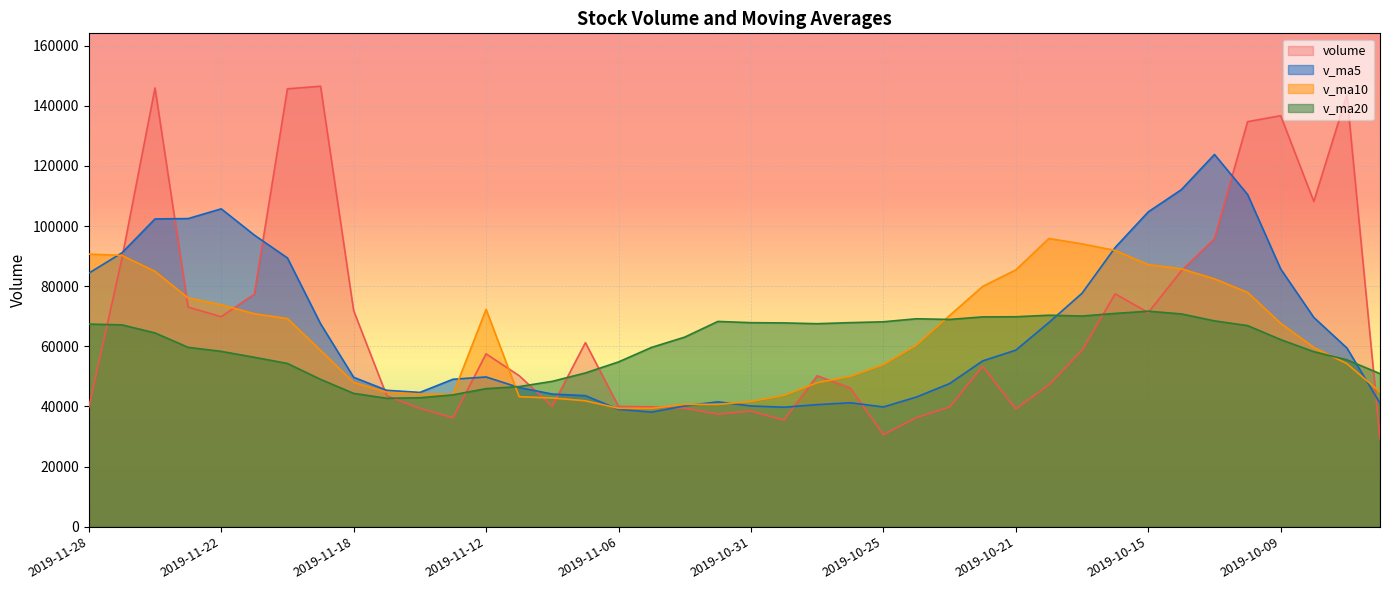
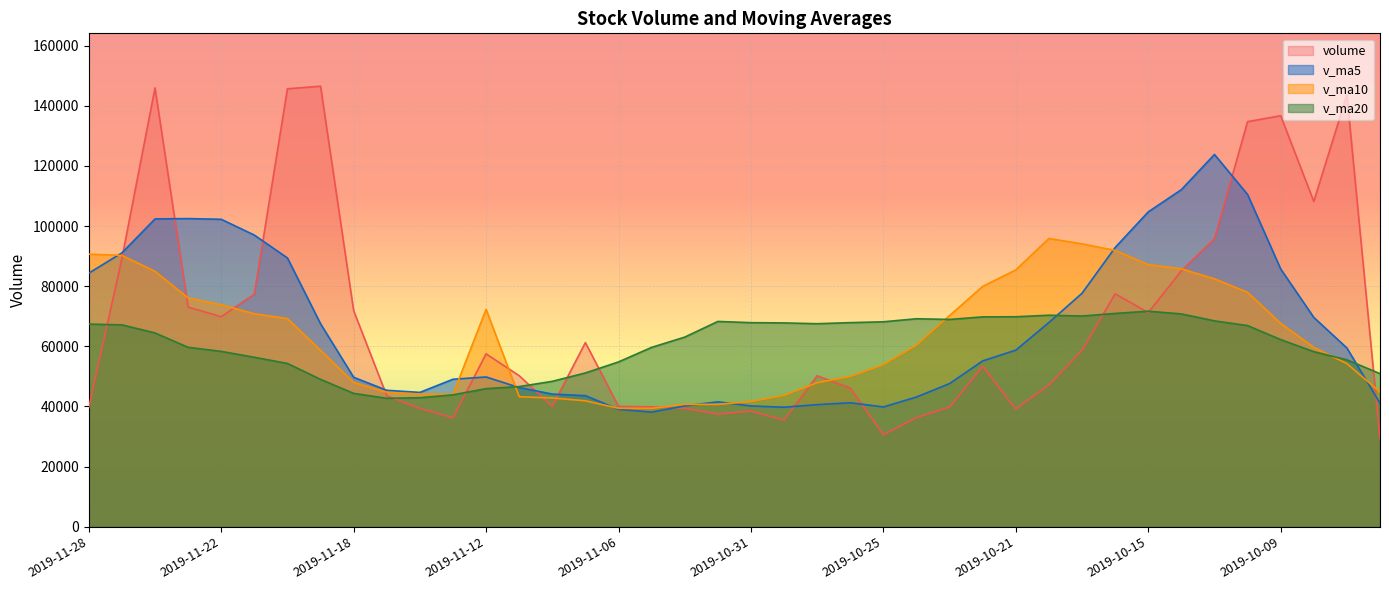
  {
    "volume": {
      "2019-11-28": 40000,
      "2019-11-22": 70000,
      "2019-11-18": 72000,
      "2019-11-12": 57000,
      "2019-10-31": 38000,
      "2019-10-25": 31000,
      "2019-10-21": 39000,
      "2019-10-09": 137000
    },
    "v_ma5": {
      "2019-11-28": 84000,
-     "2019-11-22": 106000,
+     "2019-11-22": 102000,
      "2019-11-18": 50000,
      "2019-11-12": 50000,
      "2019-10-31": 40000,
      "2019-10-25": 40000,
      "2019-10-21": 59000,
      "2019-10-15": 105000,
      "2019-10-09": 86000
    },
    "v_ma10": {
      "2019-11-28": 91000,
      "2019-11-22": 74000,
      "2019-11-18": 48000,
      "2019-11-12": 72000,
      "2019-10-31": 42000,
      "2019-10-25": 54000,
      "2019-10-21": 85000,
      "2019-10-15": 87000,
      "2019-10-09": 68000
    },
    "v_ma20": {
      "2019-11-28": 67000,
      "2019-11-22": 58000,
      "2019-11-18": 44000,
      "2019-11-12": 46000,
      "2019-11-06": 55000,
      "2019-10-31": 68000,
      "2019-10-25": 68000,
      "2019-10-21": 70000,
      "2019-10-09": 62000
    }
  }
